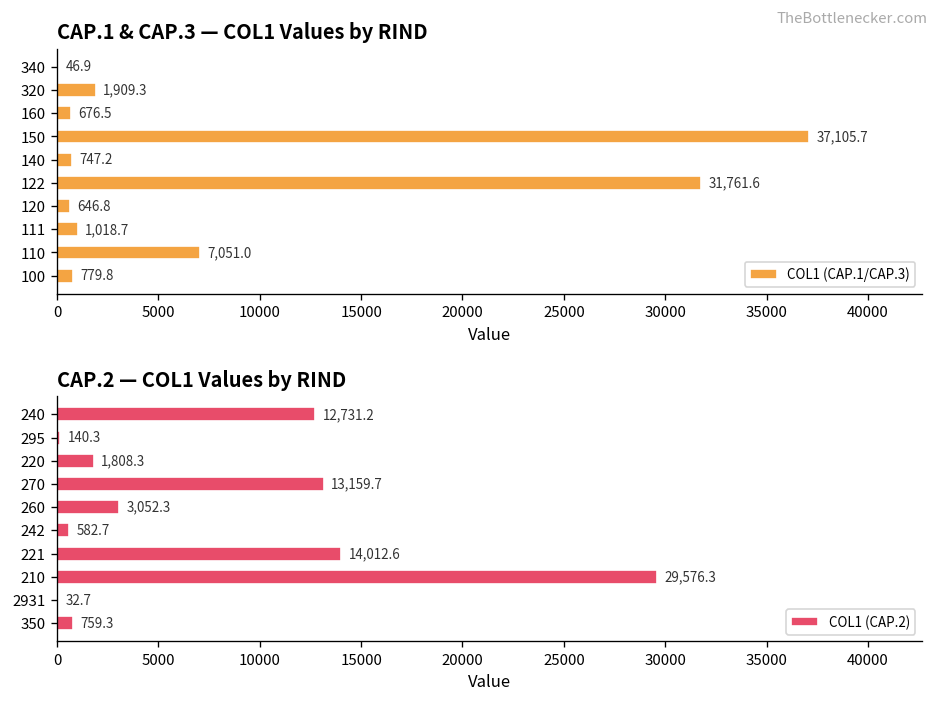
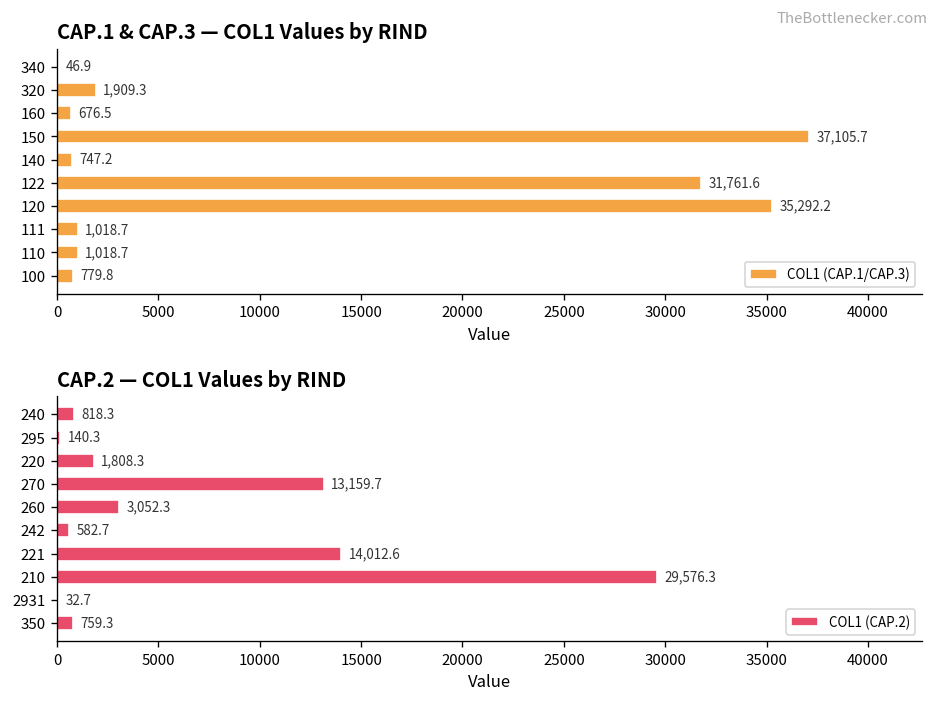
  {
    "CAP.1 & CAP.3 — COL1 Values by RIND": {
      "340": "46.9",
      "320": "1,909.3",
      "160": "676.5",
      "150": "37,105.7",
      "140": "747.2",
      "122": "31,761.6",
-     "120": "646.8",
+     "120": "35,292.2",
      "111": "1,018.7",
-     "110": "7,051.0",
+     "110": "1,018.7",
      "100": "779.8"
    },
    "CAP.2 — COL1 Values by RIND": {
-     "240": "12,731.2",
+     "240": "818.3",
      "295": "140.3",
      "220": "1,808.3",
      "270": "13,159.7",
      "260": "3,052.3",
      "242": "582.7",
      "221": "14,012.6",
      "210": "29,576.3",
      "2931": "32.7",
      "350": "759.3"
    }
  }
